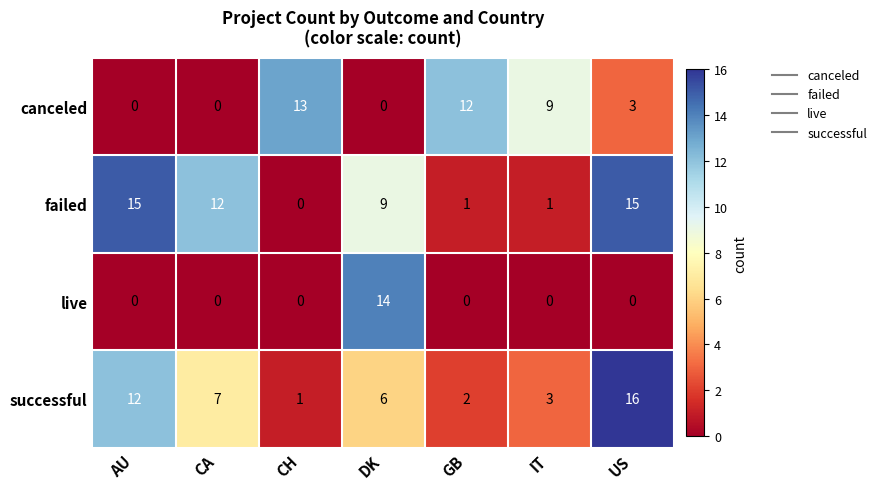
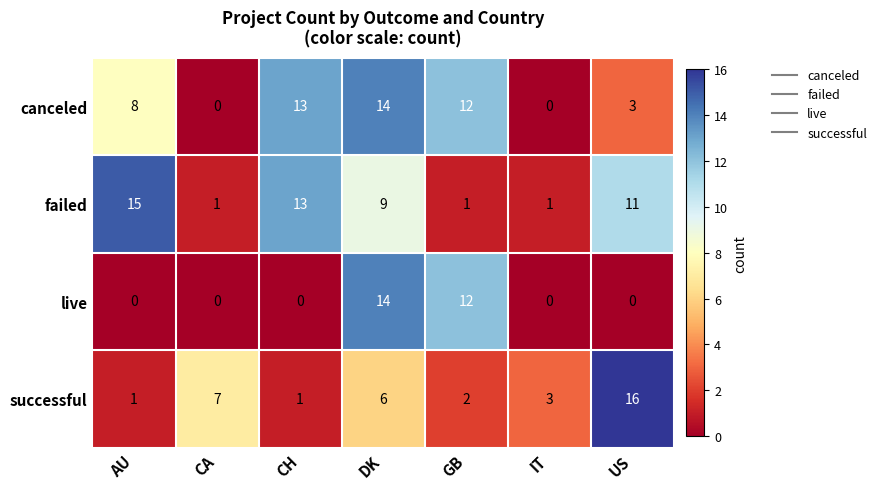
  {
    "canceled": {
-     "AU": 0,
+     "AU": 8,
      "CA": 0,
      "CH": 13,
-     "DK": 0,
+     "DK": 14,
      "GB": 12,
-     "IT": 9,
+     "IT": 0,
      "US": 3
    },
    "failed": {
      "AU": 15,
-     "CA": 12,
-     "CH": 0,
+     "CA": 1,
+     "CH": 13,
      "DK": 9,
      "GB": 1,
      "IT": 1,
-     "US": 15
+     "US": 11
    },
    "live": {
      "AU": 0,
      "CA": 0,
      "CH": 0,
      "DK": 14,
-     "GB": 0,
+     "GB": 12,
      "IT": 0,
      "US": 0
    },
    "successful": {
-     "AU": 12,
+     "AU": 1,
      "CA": 7,
      "CH": 1,
      "DK": 6,
      "GB": 2,
      "IT": 3,
      "US": 16
    }
  }
